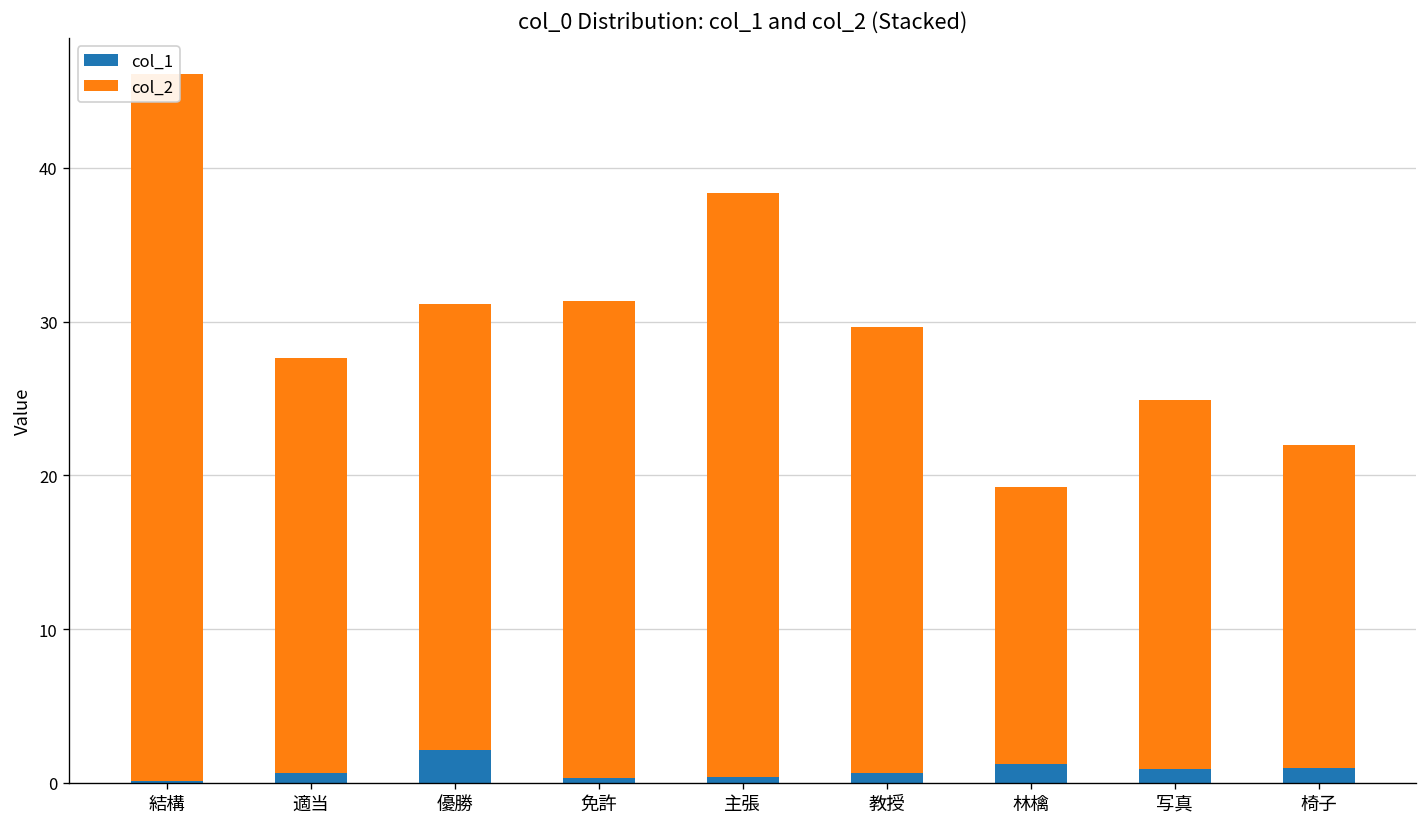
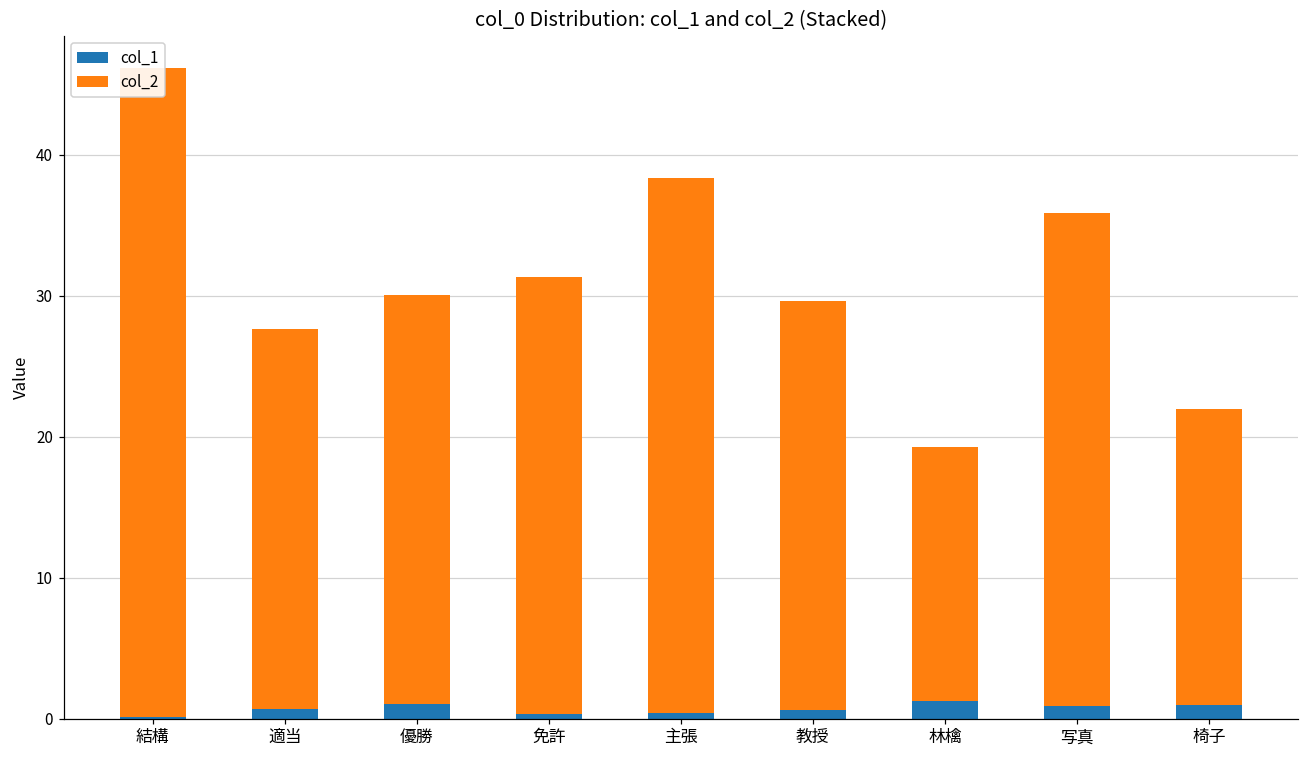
  {
    "col_1": {
      "適当": 0.6,
-     "優勝": 2.1,
+     "優勝": 1.0,
      "免許": 0.4,
      "主張": 0.4,
      "教授": 0.6,
      "林檎": 1.2,
      "写真": 0.9,
      "椅子": 1.0
    },
    "col_2": {
      "適当": 27,
      "優勝": 29,
      "免許": 31,
      "主張": 38,
      "教授": 29,
      "林檎": 18,
-     "写真": 24,
+     "写真": 35,
      "椅子": 21
    }
  }
